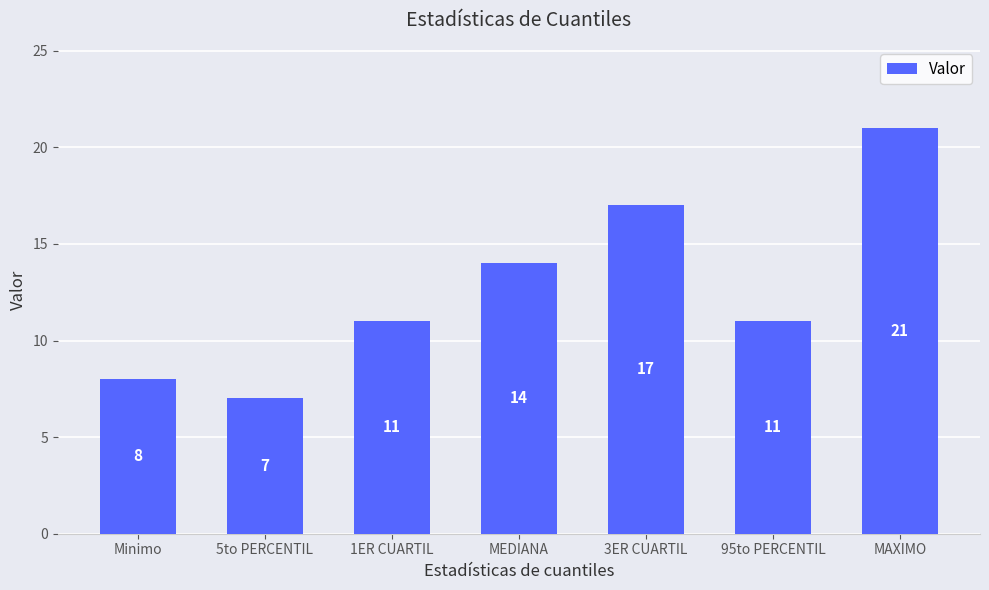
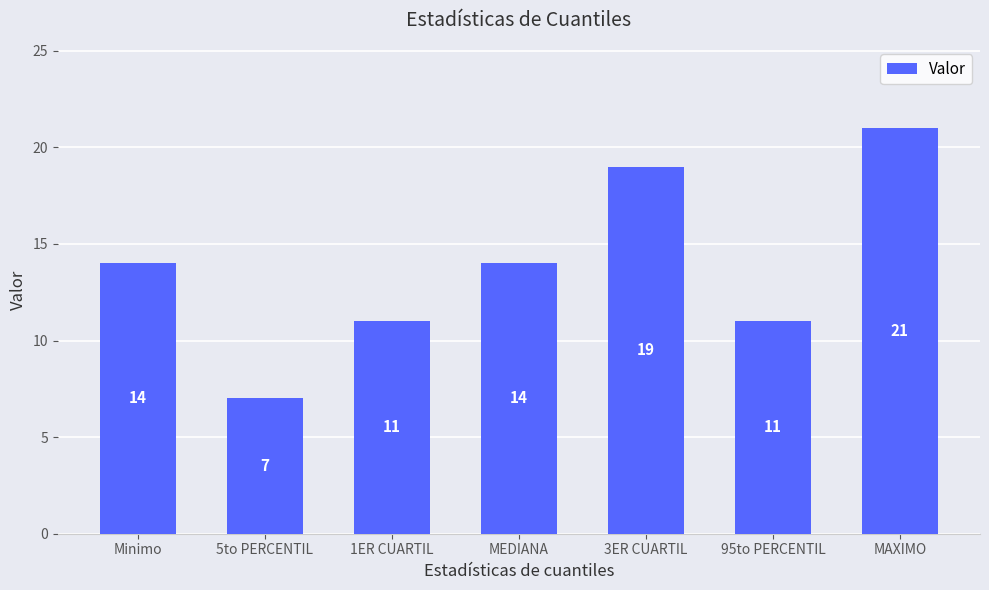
  {
-   "Minimo": 8,
+   "Minimo": 14,
    "5to PERCENTIL": 7,
    "1ER CUARTIL": 11,
    "MEDIANA": 14,
-   "3ER CUARTIL": 17,
+   "3ER CUARTIL": 19,
    "95to PERCENTIL": 11,
    "MAXIMO": 21
  }
